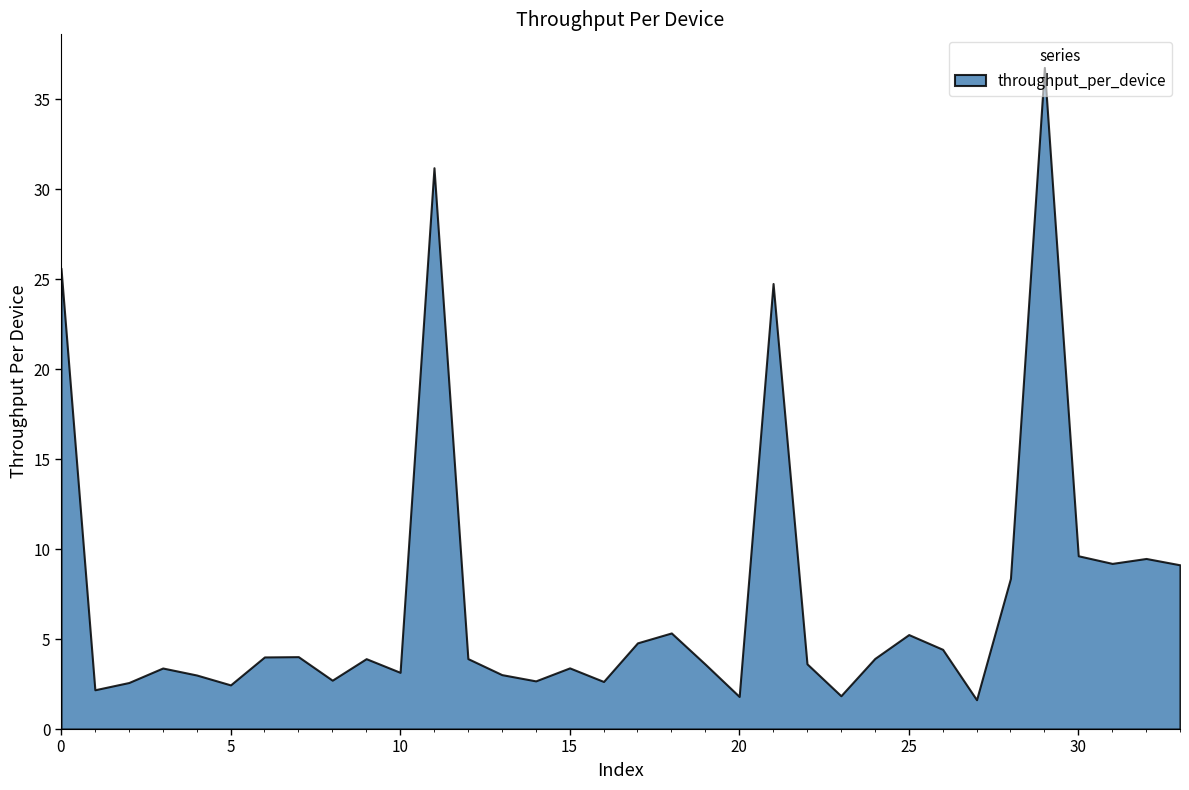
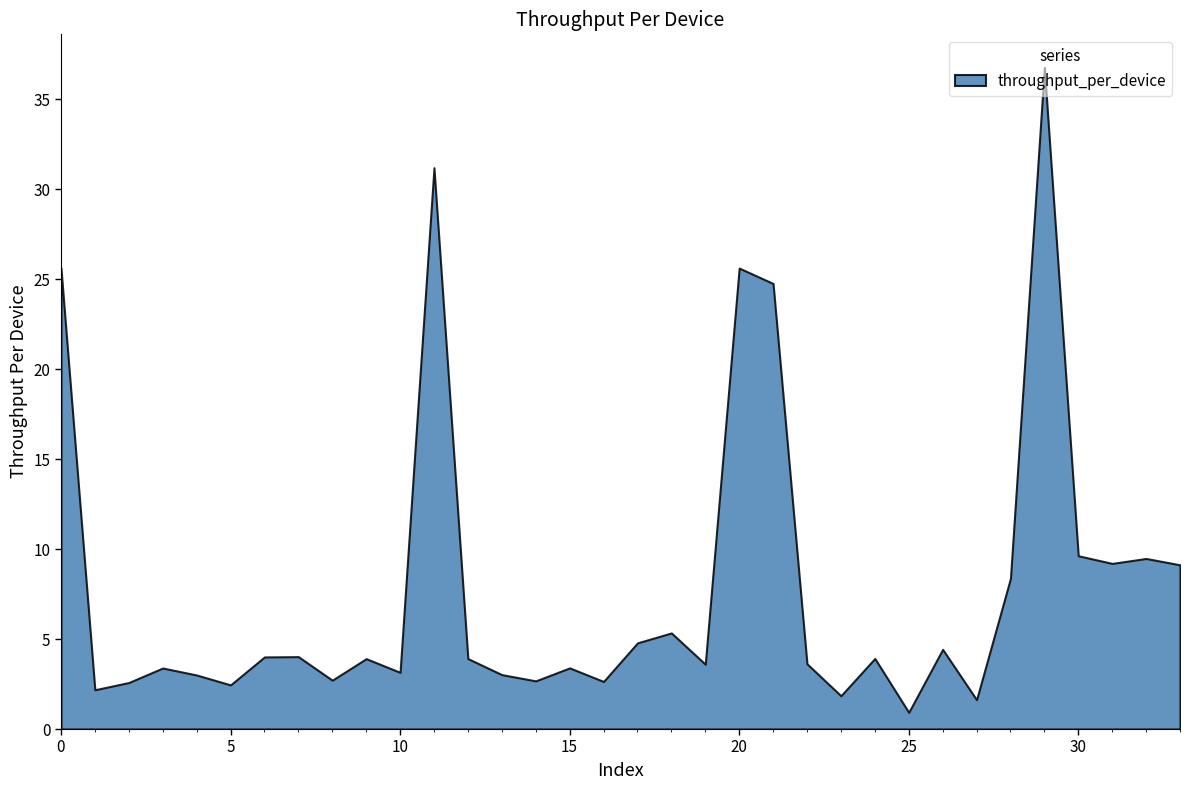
  {
    "0": 25.6,
    "5": 2.5,
    "10": 3.2,
    "15": 3.4,
-   "20": 1.8,
-   "25": 5.2,
+   "20": 25.6,
+   "25": 0.9,
    "30": 9.6
  }
